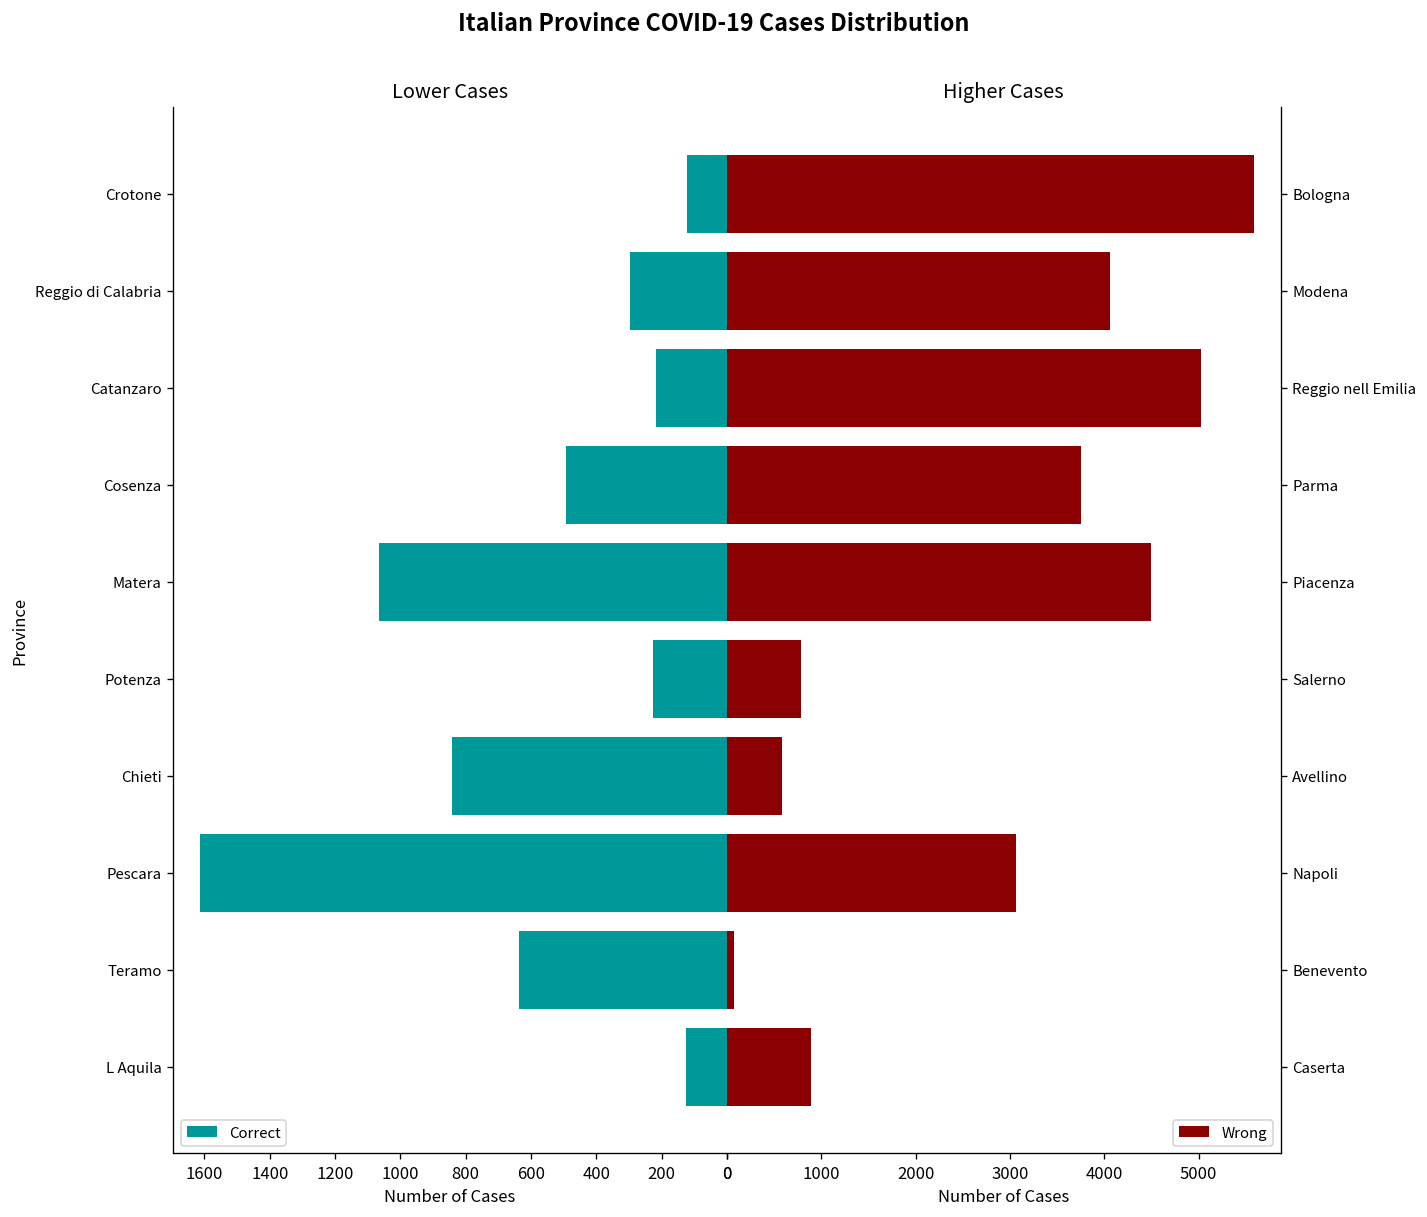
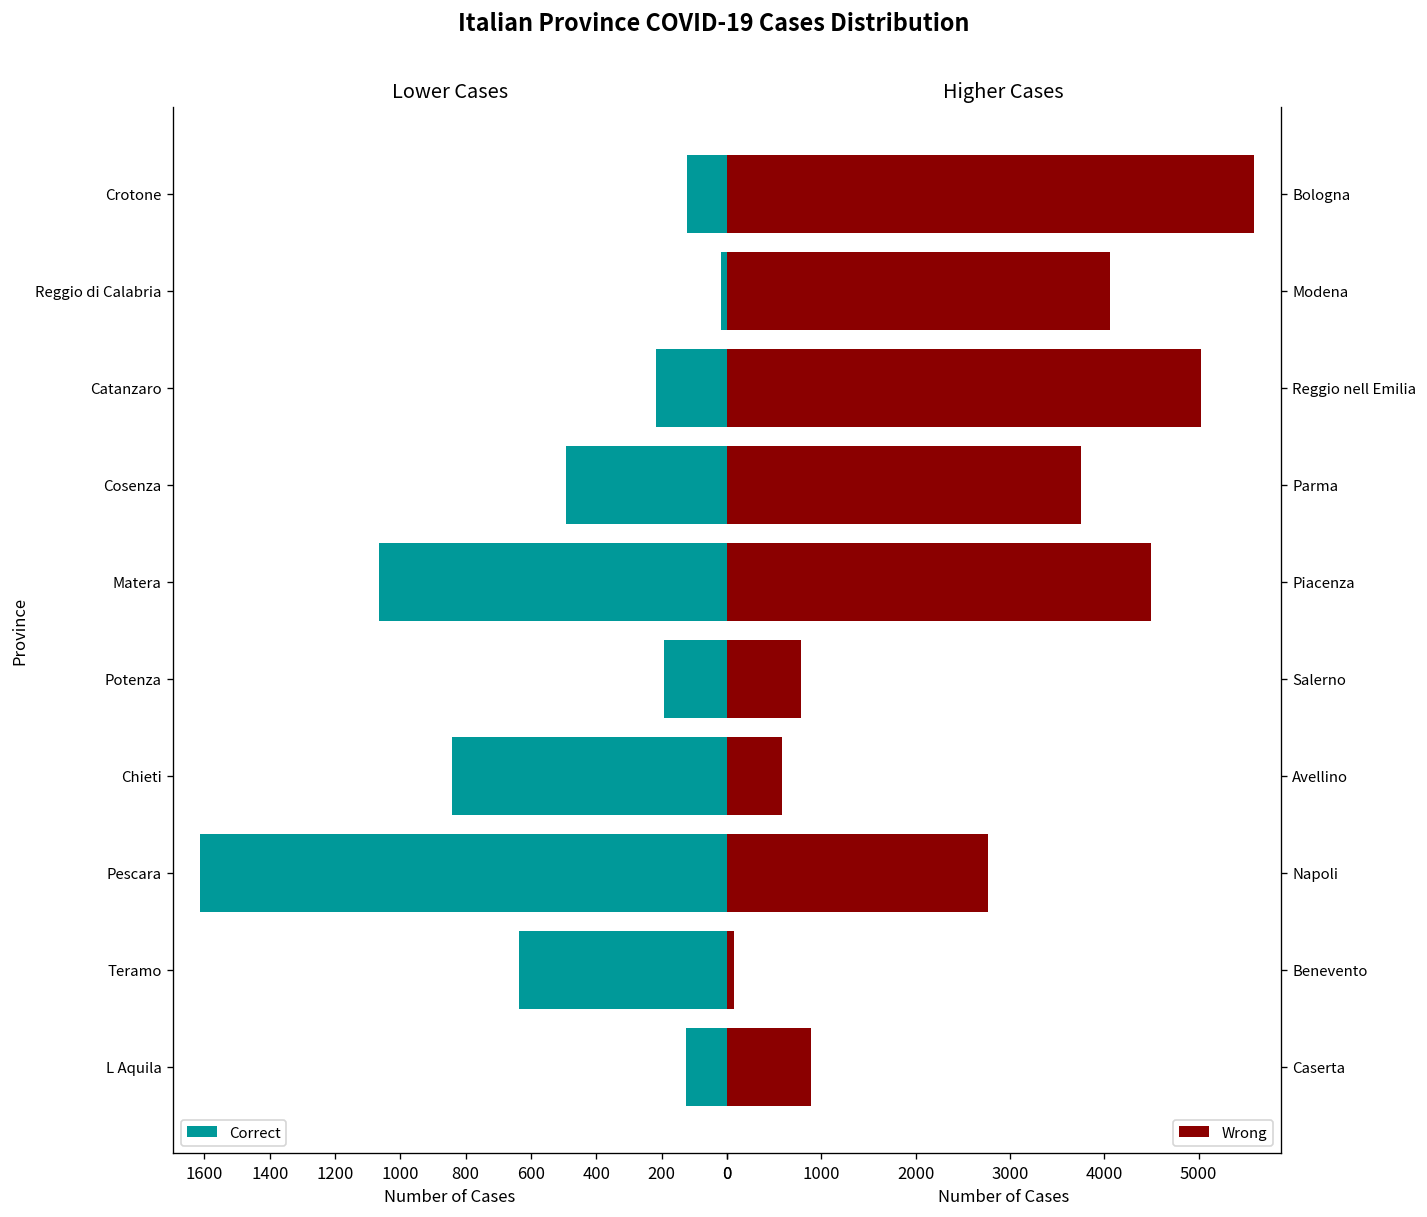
  {
    "Lower Cases": {
      "Crotone": 120,
-     "Reggio di Calabria": 300,
+     "Reggio di Calabria": 20,
      "Catanzaro": 220,
      "Cosenza": 490,
      "Matera": 1070,
-     "Potenza": 230,
+     "Potenza": 190,
      "Chieti": 840,
      "Pescara": 1620,
      "Teramo": 640,
      "L Aquila": 130
    },
    "Higher Cases": {
      "Bologna": 5600,
      "Modena": 4100,
      "Reggio nell Emilia": 5000,
      "Parma": 3800,
      "Piacenza": 4500,
      "Salerno": 800,
      "Avellino": 600,
-     "Napoli": 3100,
+     "Napoli": 2800,
      "Benevento": 100,
      "Caserta": 900
    }
  }
